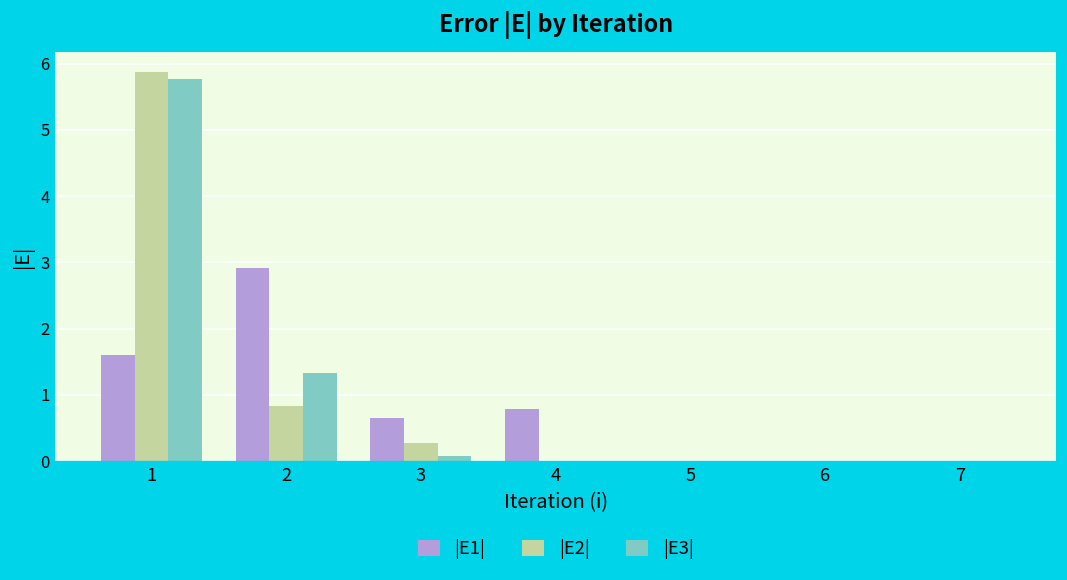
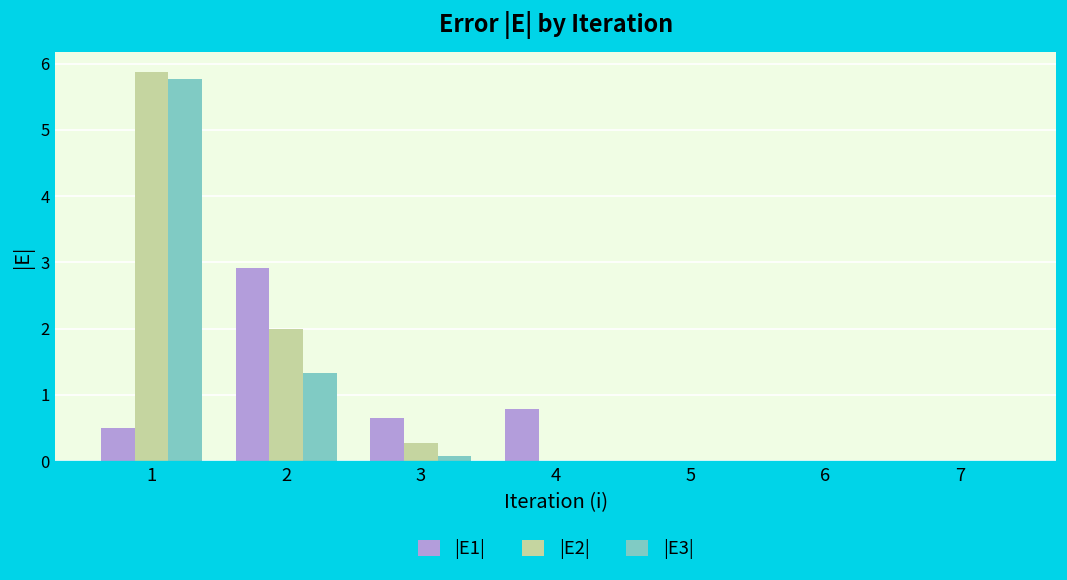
  {
    "|E1|": {
-     "1": 1.6,
+     "1": 0.5,
      "2": 2.9,
      "3": 0.7,
      "4": 0.8
    },
    "|E2|": {
      "1": 5.9,
-     "2": 0.8,
+     "2": 2.0,
      "3": 0.3
    },
    "|E3|": {
      "1": 5.8,
      "2": 1.3,
      "3": 0.1
    }
  }
